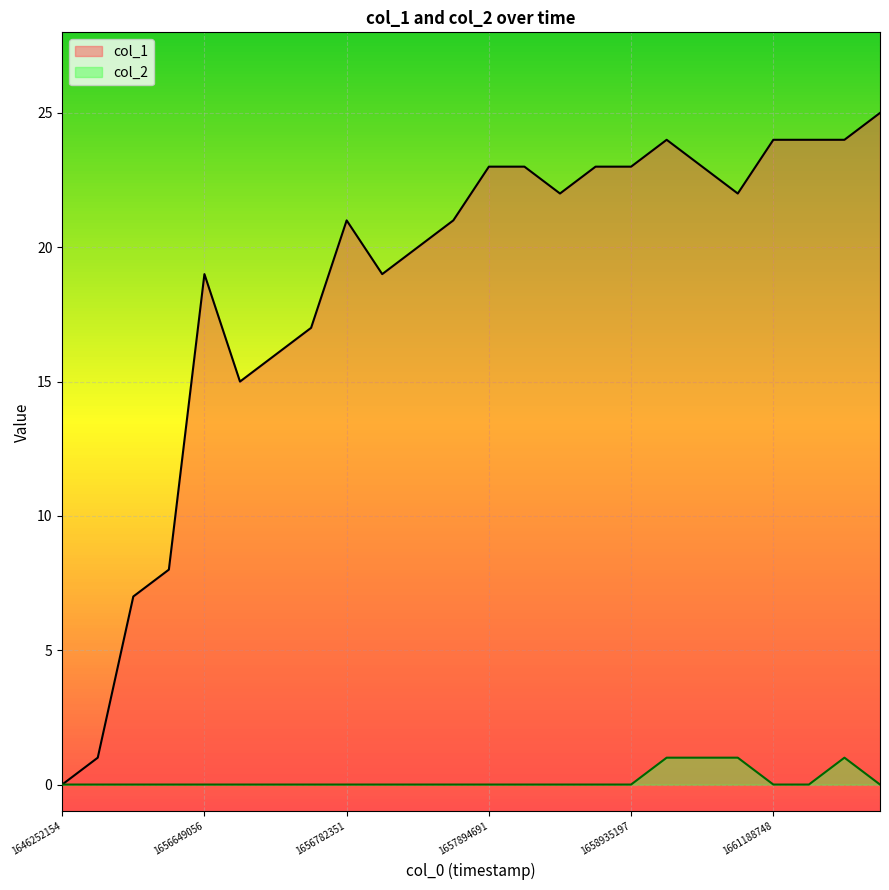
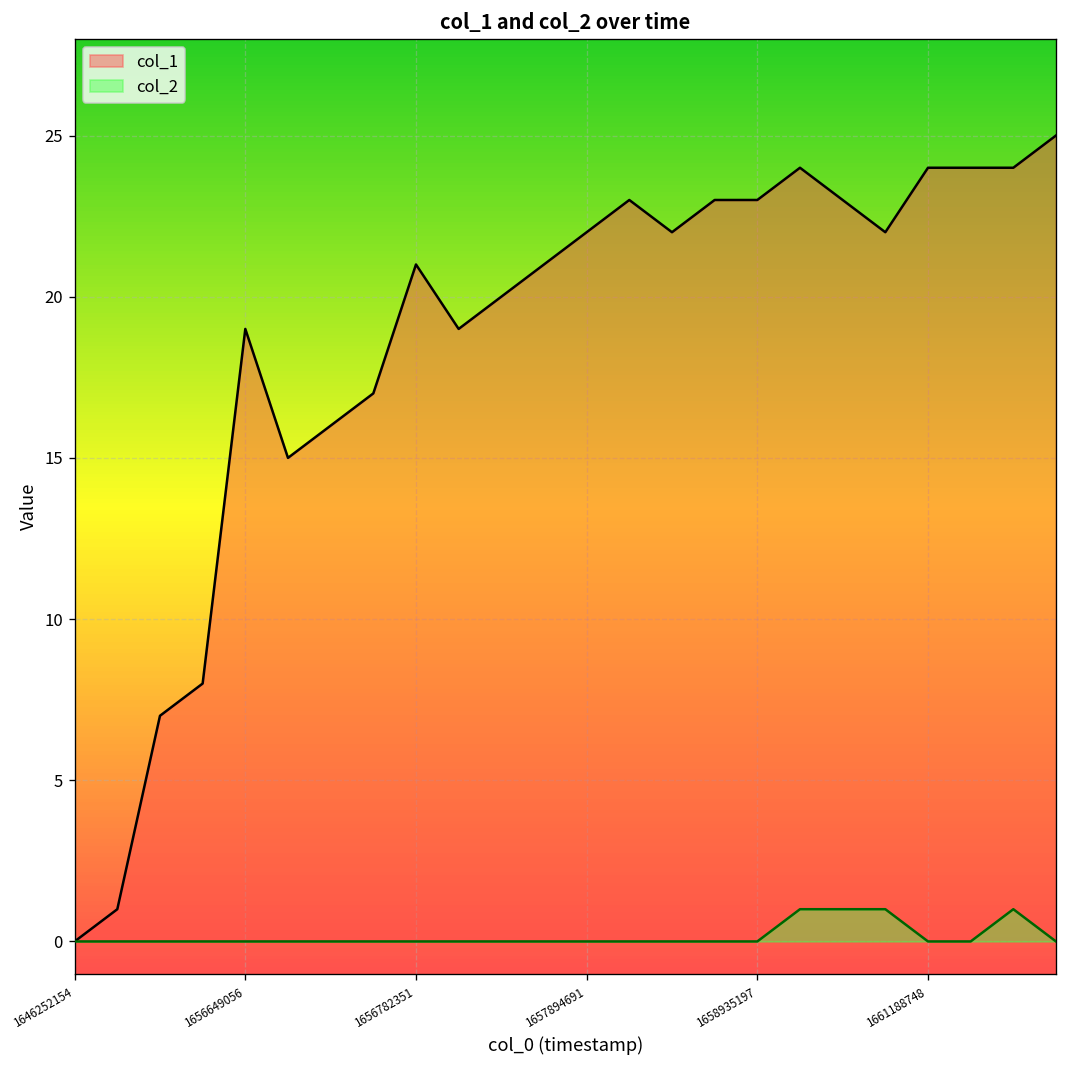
  {
    "col_1": {
      "1656649056": 19,
      "1656782351": 21,
-     "1657894691": 23,
+     "1657894691": 22,
      "1658935197": 23,
      "1661188748": 24
    },
    "col_2": {
      "1656649056": 0,
      "1656782351": 0,
      "1657894691": 0,
      "1658935197": 0,
      "1661188748": 0
    }
  }
